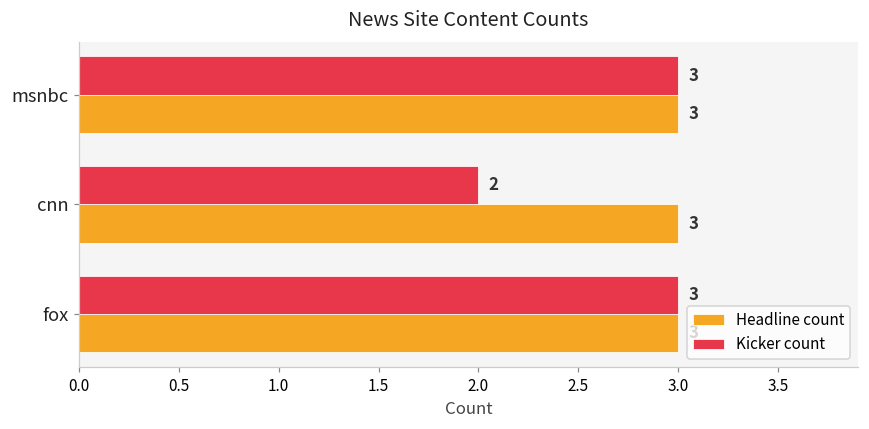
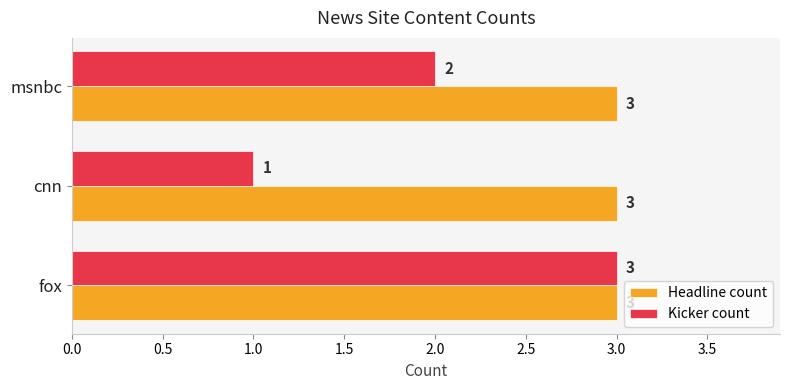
  {
    "Headline count": {
      "msnbc": 3,
      "cnn": 3
    },
    "Kicker count": {
-     "msnbc": 3,
-     "cnn": 2,
+     "msnbc": 2,
+     "cnn": 1,
      "fox": 3
    }
  }
